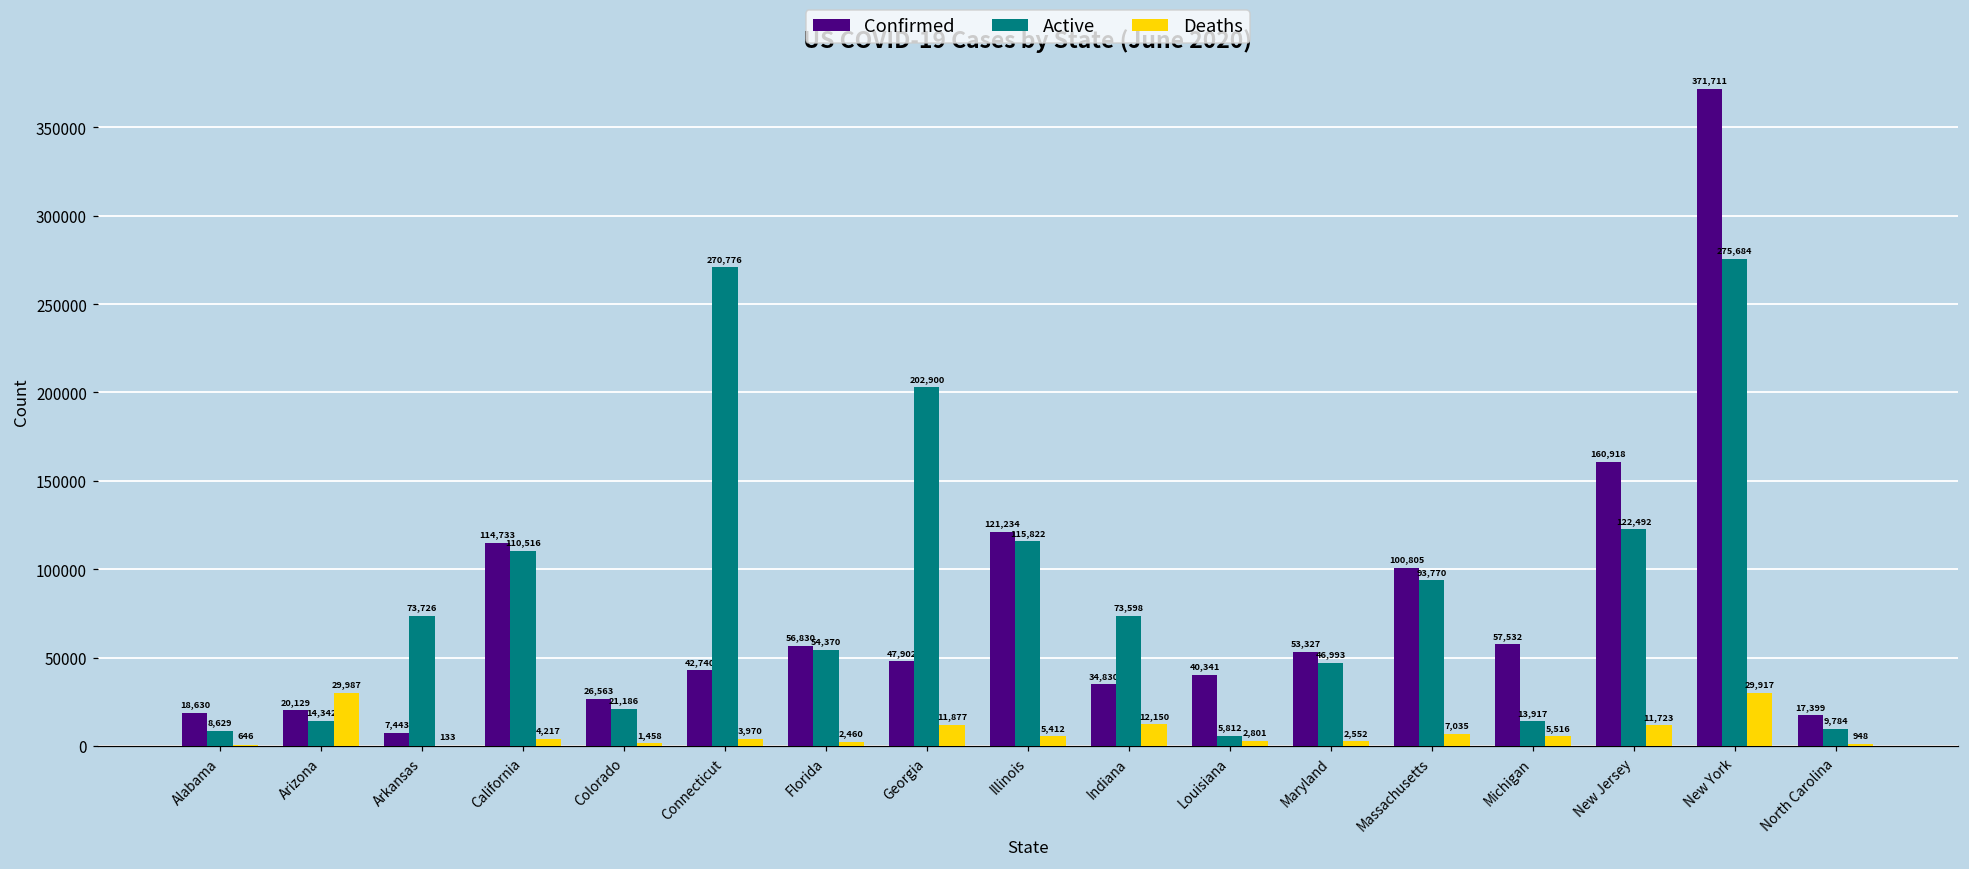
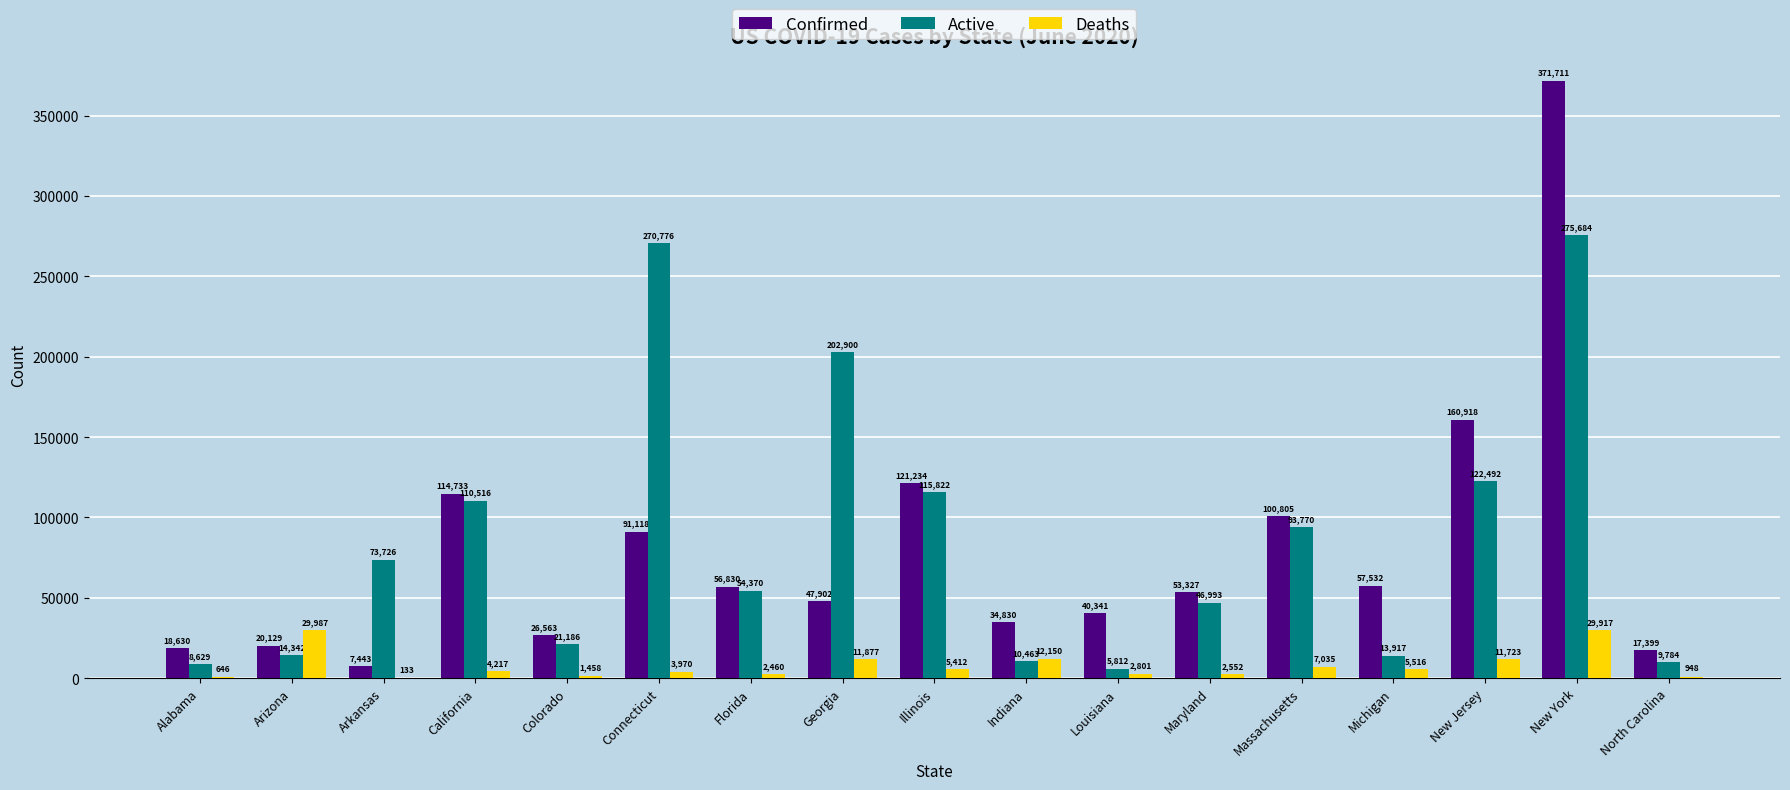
  {
    "Confirmed": {
      "Alabama": "18,630",
      "Arizona": "20,129",
      "Arkansas": "7,443",
      "California": "114,733",
      "Colorado": "26,563",
-     "Connecticut": "42,740",
+     "Connecticut": "91,118",
      "Florida": "56,830",
      "Georgia": "47,902",
      "Illinois": "121,234",
      "Indiana": "34,830",
      "Louisiana": "40,341",
      "Maryland": "53,327",
      "Massachusetts": "100,805",
      "Michigan": "57,532",
      "New Jersey": "160,918",
      "New York": "371,711",
      "North Carolina": "17,399"
    },
    "Active": {
      "Alabama": "8,629",
      "Arizona": "14,342",
      "Arkansas": "73,726",
      "California": "110,516",
      "Colorado": "21,186",
      "Connecticut": "270,776",
      "Florida": "54,370",
      "Georgia": "202,900",
      "Illinois": "115,822",
-     "Indiana": "73,598",
+     "Indiana": "10,463",
      "Louisiana": "5,812",
      "Maryland": "46,993",
      "Massachusetts": "93,770",
      "Michigan": "13,917",
      "New Jersey": "122,492",
      "New York": "275,684",
      "North Carolina": "9,784"
    },
    "Deaths": {
      "Alabama": "646",
      "Arizona": "29,987",
      "Arkansas": "133",
      "California": "4,217",
      "Colorado": "1,458",
      "Connecticut": "3,970",
      "Florida": "2,460",
      "Georgia": "11,877",
      "Illinois": "5,412",
      "Indiana": "12,150",
      "Louisiana": "2,801",
      "Maryland": "2,552",
      "Massachusetts": "7,035",
      "Michigan": "5,516",
      "New Jersey": "11,723",
      "New York": "29,917",
      "North Carolina": "948"
    }
  }
